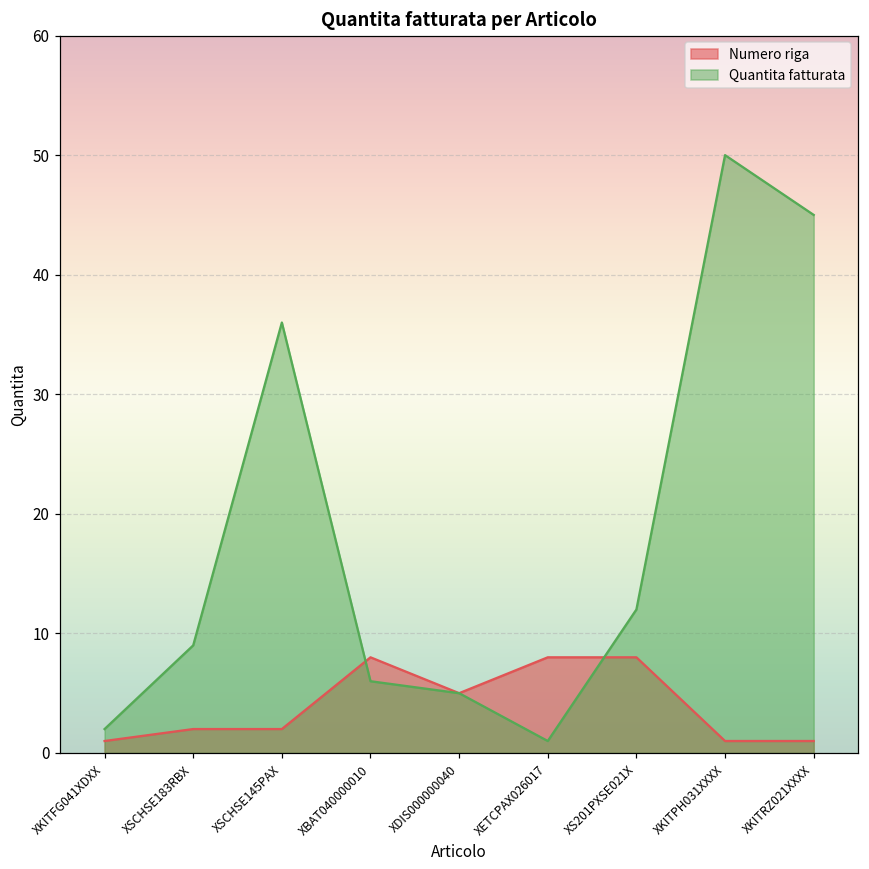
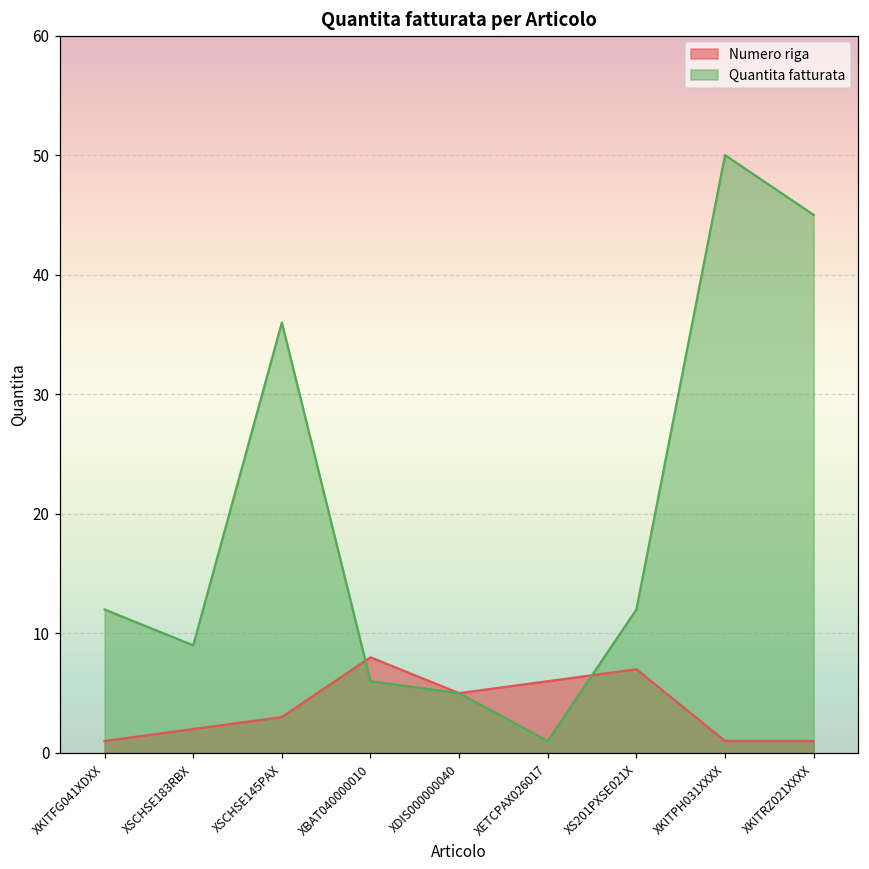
  {
    "Numero riga": {
      "XKITFG041XDXX": 1,
      "XSCHSE183RBX": 2,
-     "XSCHSE145PAX": 2,
+     "XSCHSE145PAX": 3,
      "XBAT040000010": 8,
-     "XETCPAX026017": 8,
-     "XS201PXSE021X": 8,
+     "XETCPAX026017": 6,
+     "XS201PXSE021X": 7,
      "XKITPH031XXXX": 1,
      "XKITRZ021XXXX": 1
    },
    "Quantita fatturata": {
-     "XKITFG041XDXX": 2,
+     "XKITFG041XDXX": 12,
      "XSCHSE183RBX": 9,
      "XSCHSE145PAX": 36,
      "XBAT040000010": 6,
      "XETCPAX026017": 1,
      "XS201PXSE021X": 12,
      "XKITPH031XXXX": 50,
      "XKITRZ021XXXX": 45
    }
  }
